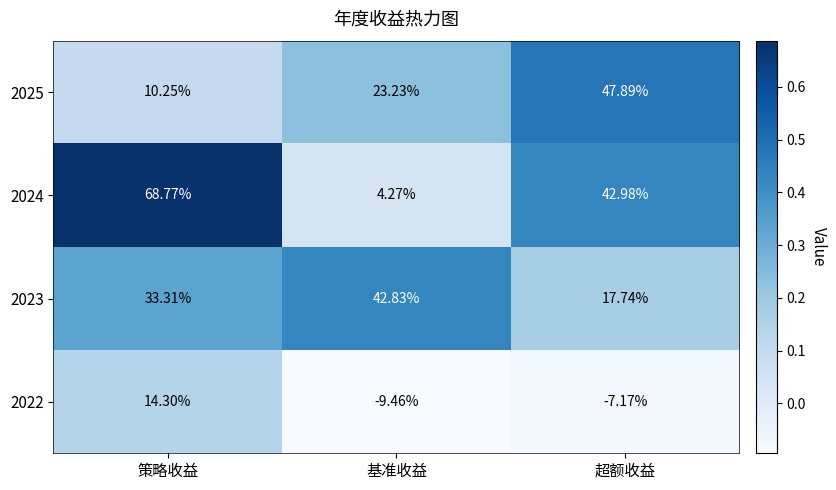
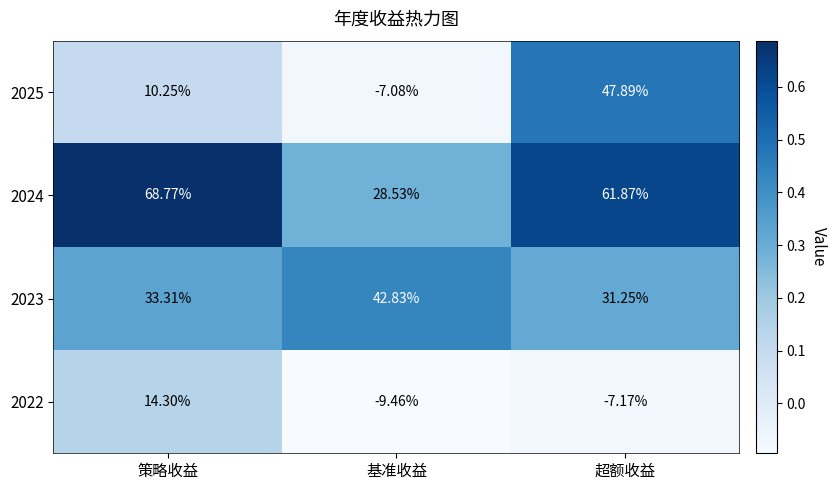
  {
    "2025": {
      "策略收益": "10.25%",
-     "基准收益": "23.23%",
+     "基准收益": "-7.08%",
      "超额收益": "47.89%"
    },
    "2024": {
      "策略收益": "68.77%",
-     "基准收益": "4.27%",
-     "超额收益": "42.98%"
+     "基准收益": "28.53%",
+     "超额收益": "61.87%"
    },
    "2023": {
      "策略收益": "33.31%",
      "基准收益": "42.83%",
-     "超额收益": "17.74%"
+     "超额收益": "31.25%"
    },
    "2022": {
      "策略收益": "14.30%",
      "基准收益": "-9.46%",
      "超额收益": "-7.17%"
    }
  }
